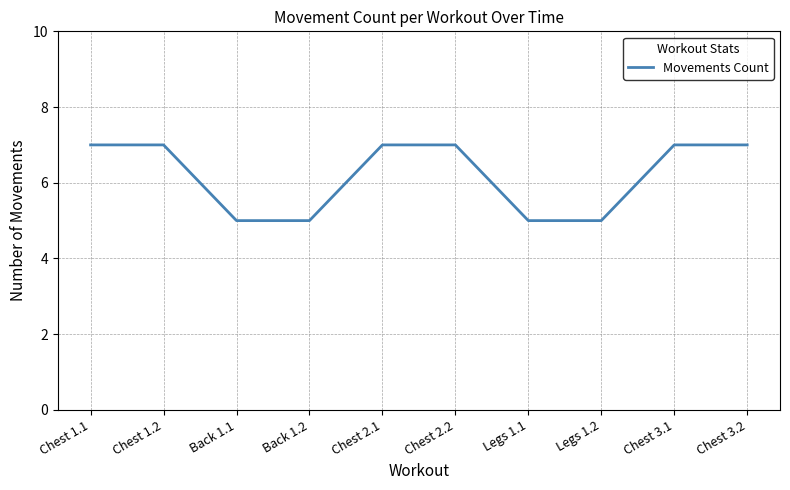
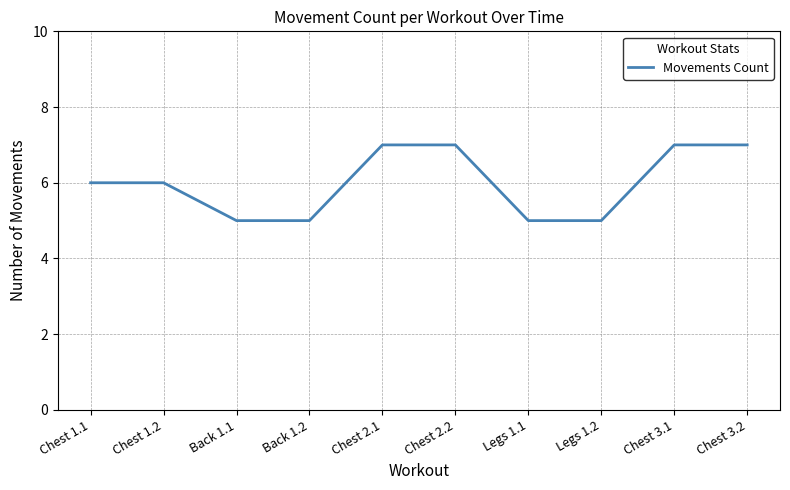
  {
-   "Chest 1.1": 7,
-   "Chest 1.2": 7,
+   "Chest 1.1": 6,
+   "Chest 1.2": 6,
    "Back 1.1": 5,
    "Back 1.2": 5,
    "Chest 2.1": 7,
    "Chest 2.2": 7,
    "Legs 1.1": 5,
    "Legs 1.2": 5,
    "Chest 3.1": 7,
    "Chest 3.2": 7
  }
